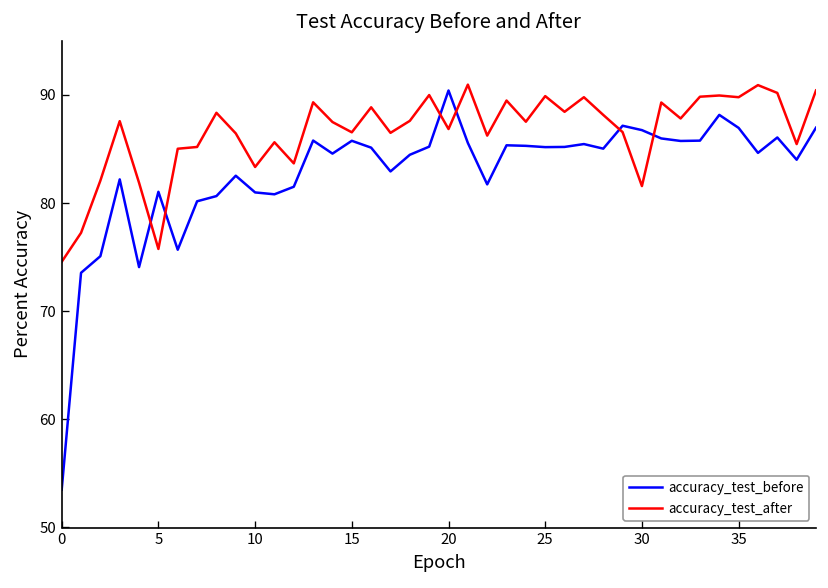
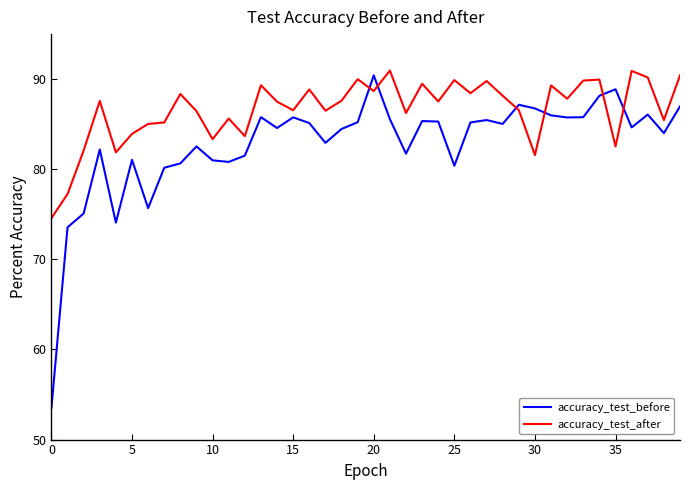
  {
    "accuracy_test_before": {
      "0": 53,
      "5": 81,
      "10": 81,
      "15": 86,
      "20": 90,
-     "25": 85,
+     "25": 80,
      "30": 87,
-     "35": 87
+     "35": 89
    },
    "accuracy_test_after": {
      "0": 75,
-     "5": 76,
+     "5": 84,
      "10": 83,
      "15": 87,
-     "20": 87,
+     "20": 89,
      "25": 90,
      "30": 82,
-     "35": 90
+     "35": 83
    }
  }
